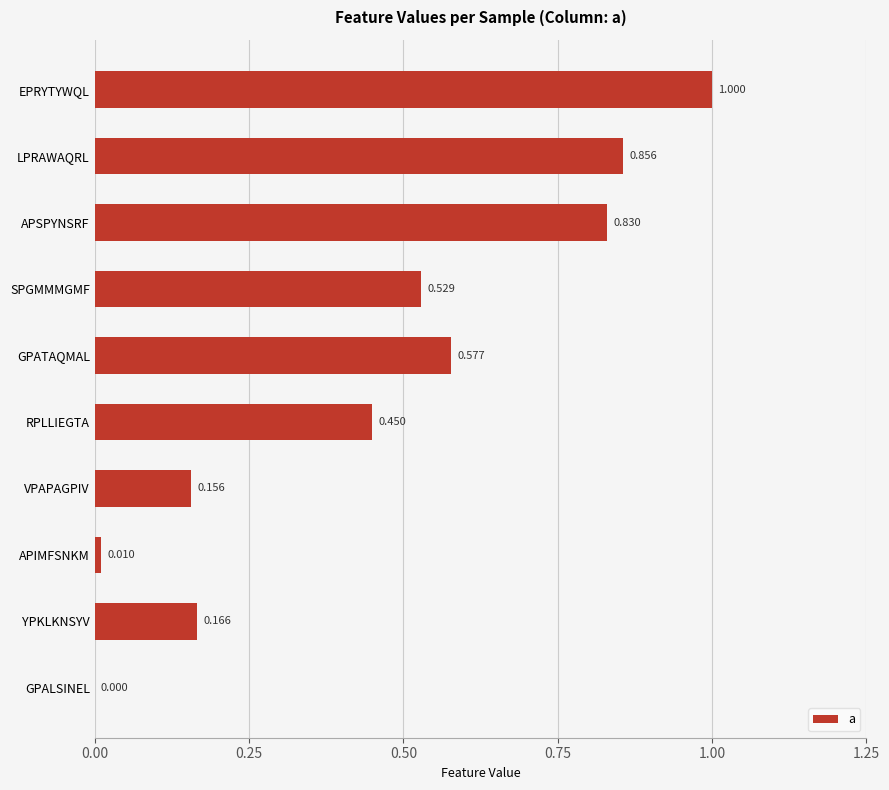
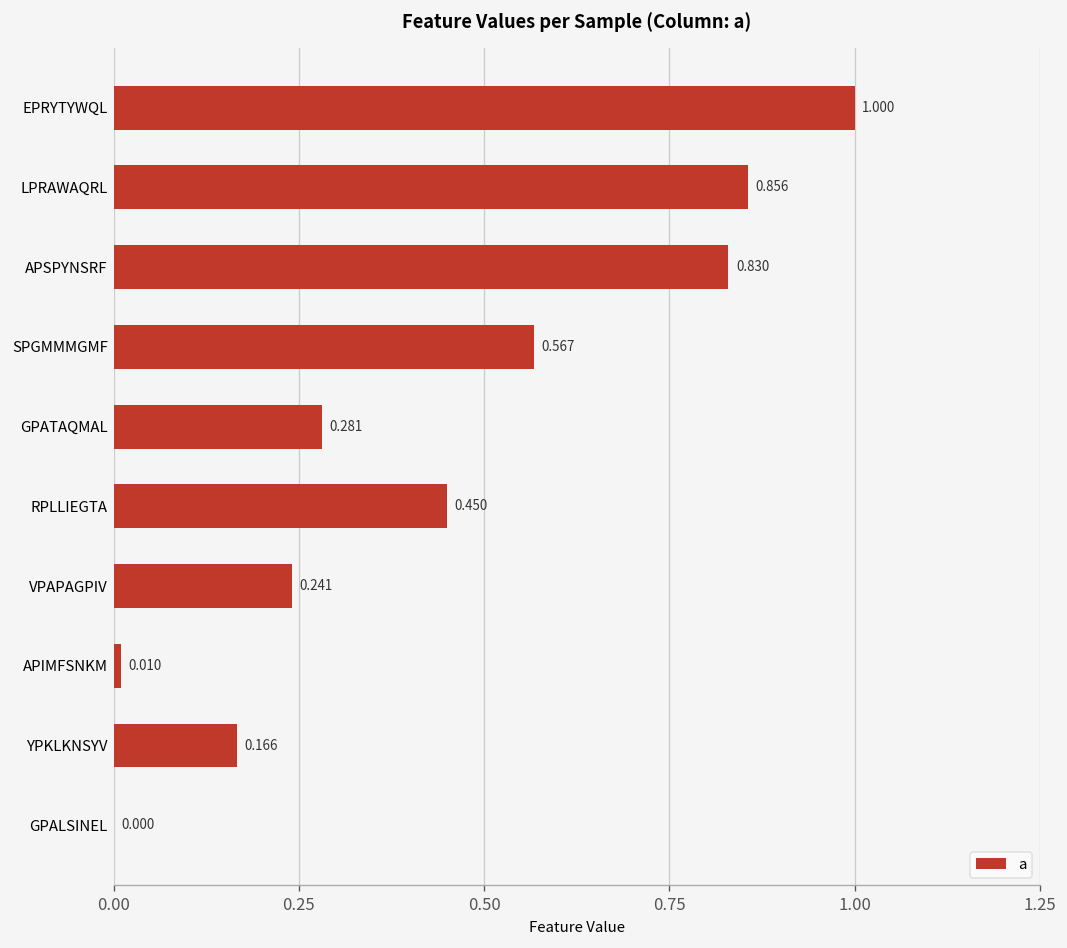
  {
    "EPRYTYWQL": 1.000,
    "LPRAWAQRL": 0.856,
    "APSPYNSRF": 0.830,
-   "SPGMMMGMF": 0.529,
-   "GPATAQMAL": 0.577,
+   "SPGMMMGMF": 0.567,
+   "GPATAQMAL": 0.281,
    "RPLLIEGTA": 0.450,
-   "VPAPAGPIV": 0.156,
+   "VPAPAGPIV": 0.241,
    "APIMFSNKM": 0.010,
    "YPKLKNSYV": 0.166,
    "GPALSINEL": 0.000
  }
